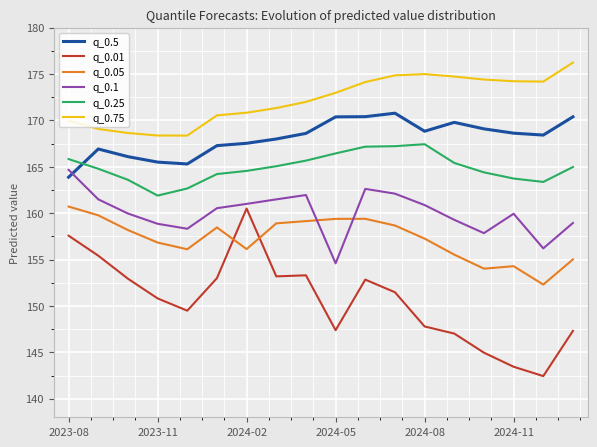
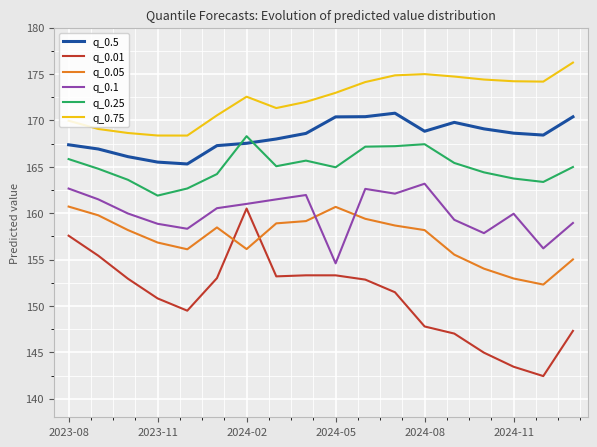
  {
    "q_0.5": {
-     "2023-08": 164,
+     "2023-08": 167,
      "2023-11": 166,
      "2024-02": 168,
      "2024-05": 170,
      "2024-08": 169,
      "2024-11": 169
    },
    "q_0.01": {
      "2023-08": 158,
      "2023-11": 151,
      "2024-02": 160,
-     "2024-05": 147,
+     "2024-05": 153,
      "2024-08": 148,
      "2024-11": 143
    },
    "q_0.05": {
      "2023-08": 161,
      "2023-11": 157,
      "2024-02": 156,
-     "2024-05": 159,
-     "2024-08": 157,
-     "2024-11": 154
+     "2024-05": 161,
+     "2024-08": 158,
+     "2024-11": 153
    },
    "q_0.1": {
-     "2023-08": 165,
+     "2023-08": 163,
      "2023-11": 159,
      "2024-02": 161,
      "2024-05": 155,
-     "2024-08": 161,
+     "2024-08": 163,
      "2024-11": 160
    },
    "q_0.25": {
      "2023-08": 166,
      "2023-11": 162,
-     "2024-02": 165,
-     "2024-05": 166,
+     "2024-02": 168,
+     "2024-05": 165,
      "2024-08": 167,
      "2024-11": 164
    },
    "q_0.75": {
      "2023-11": 168,
-     "2024-02": 171,
+     "2024-02": 173,
      "2024-05": 173,
      "2024-08": 175,
      "2024-11": 174
    }
  }
